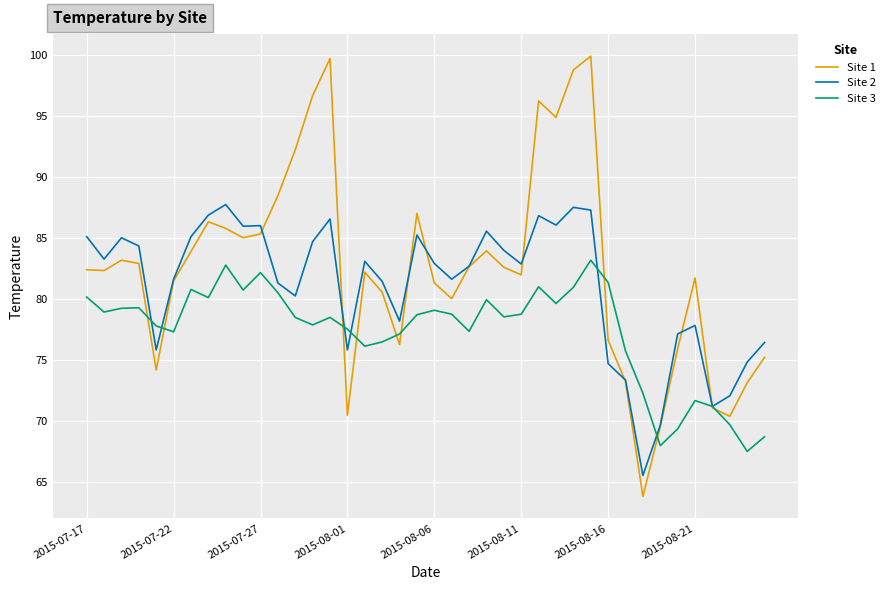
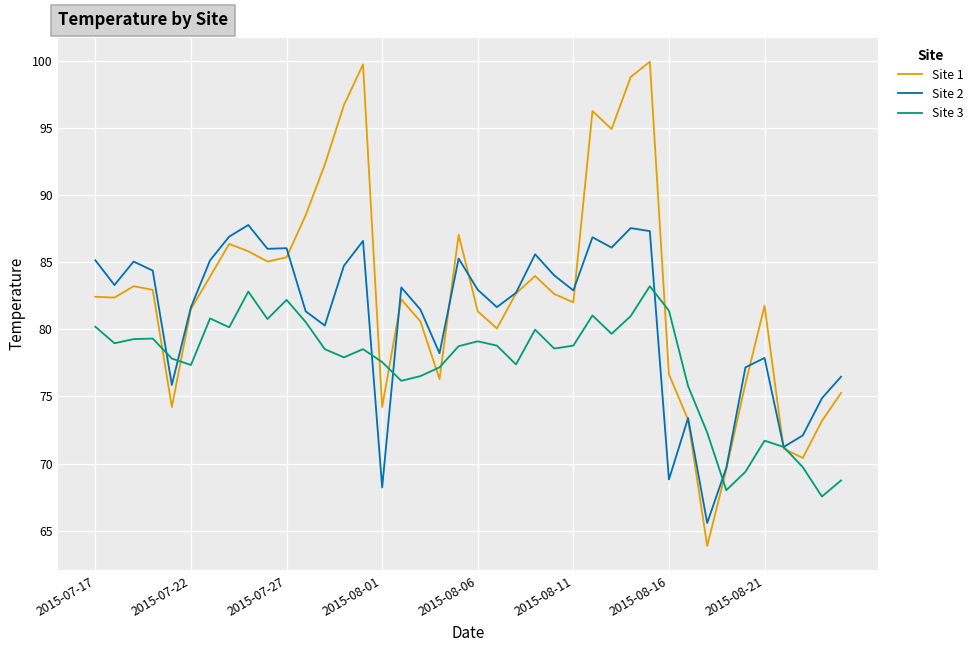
  {
    "Site 1": {
      "2015-07-17": 82.4,
      "2015-07-27": 85.4,
-     "2015-08-01": 70.5,
+     "2015-08-01": 74.2,
      "2015-08-06": 81.3,
      "2015-08-11": 82.0,
      "2015-08-16": 76.6,
      "2015-08-21": 81.7
    },
    "Site 2": {
      "2015-07-17": 85.1,
      "2015-07-27": 86.0,
-     "2015-08-01": 75.9,
+     "2015-08-01": 68.2,
      "2015-08-06": 82.9,
      "2015-08-11": 82.9,
-     "2015-08-16": 74.7,
+     "2015-08-16": 68.8,
      "2015-08-21": 77.9
    },
    "Site 3": {
      "2015-07-17": 80.2,
      "2015-07-22": 77.3,
      "2015-07-27": 82.2,
      "2015-08-01": 77.6,
      "2015-08-06": 79.1,
      "2015-08-11": 78.8,
      "2015-08-16": 81.4,
      "2015-08-21": 71.7
    }
  }
